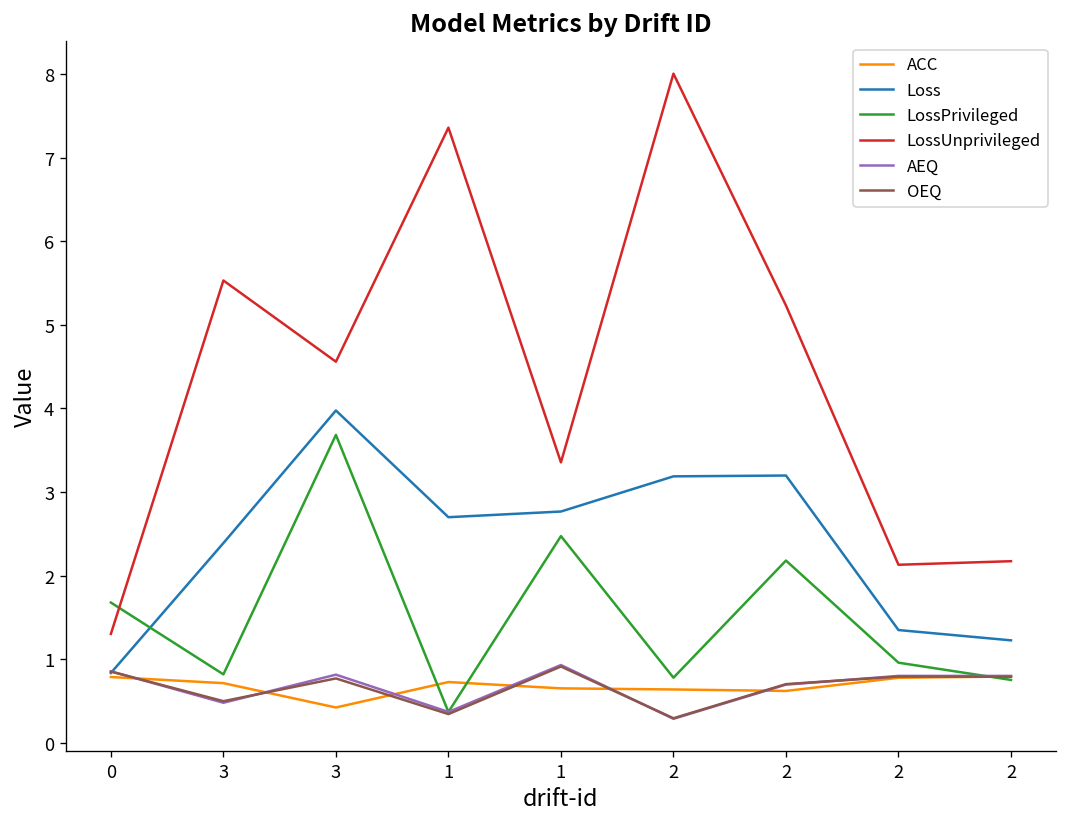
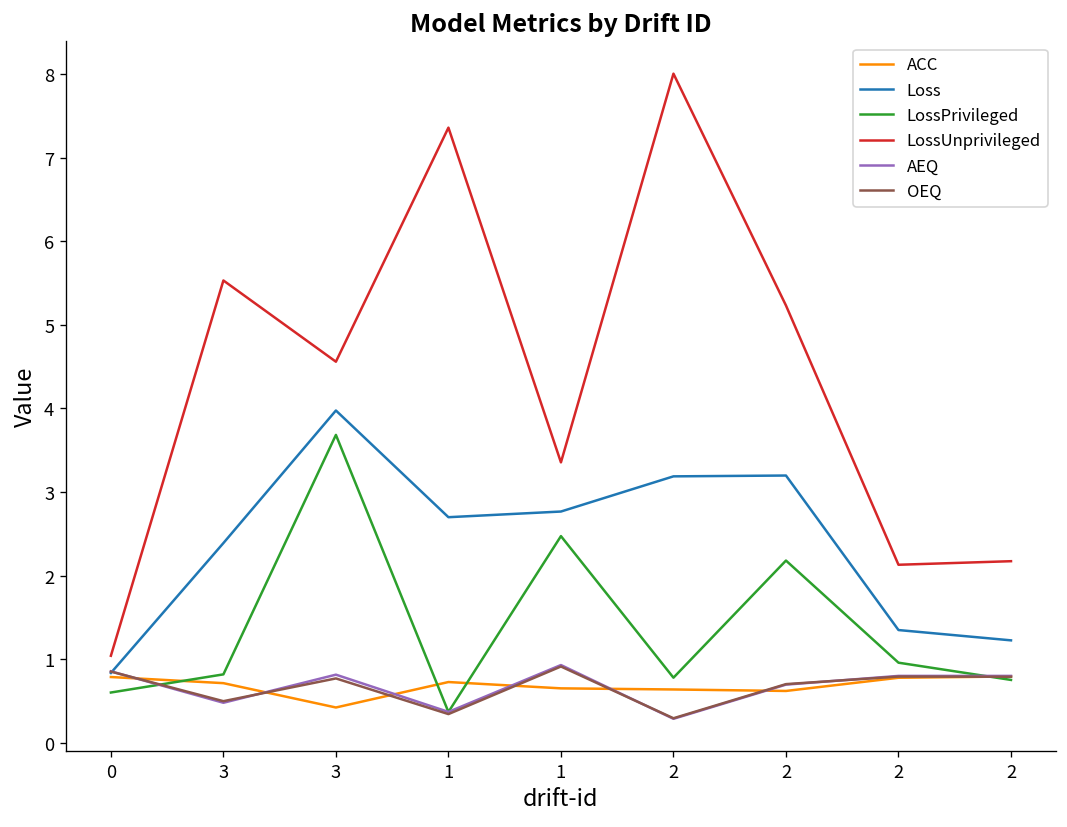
  {
    "ACC": {
      "0": 0.8
    },
    "LossPrivileged": {
-     "0": 1.7
+     "0": 0.6
    },
    "LossUnprivileged": {
-     "0": 1.3
+     "0": 1.0
    }
  }
